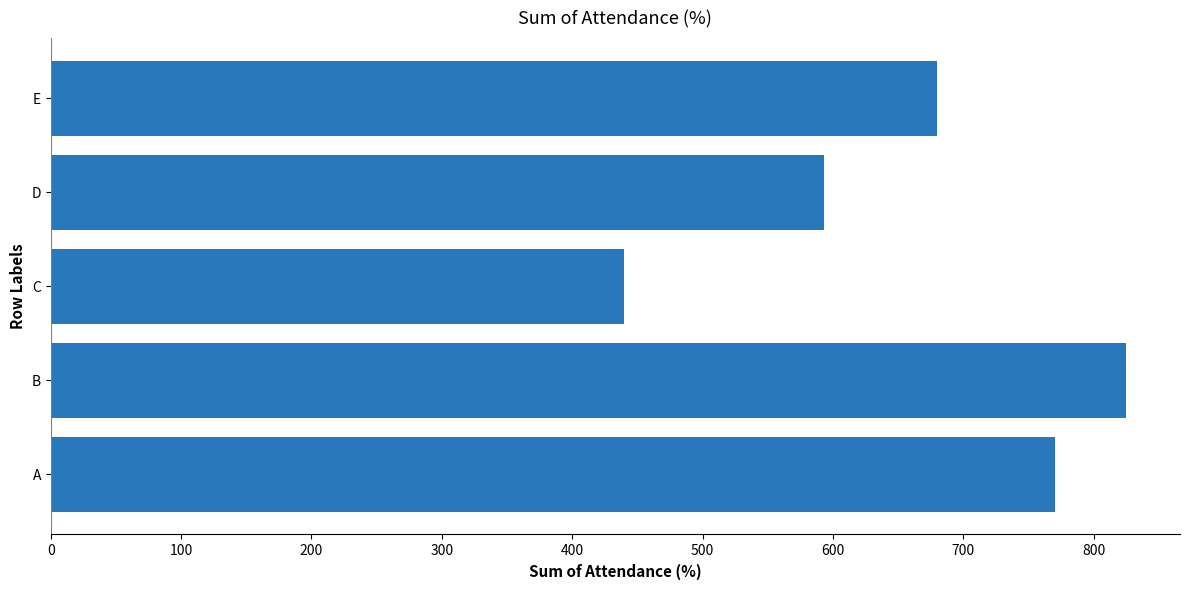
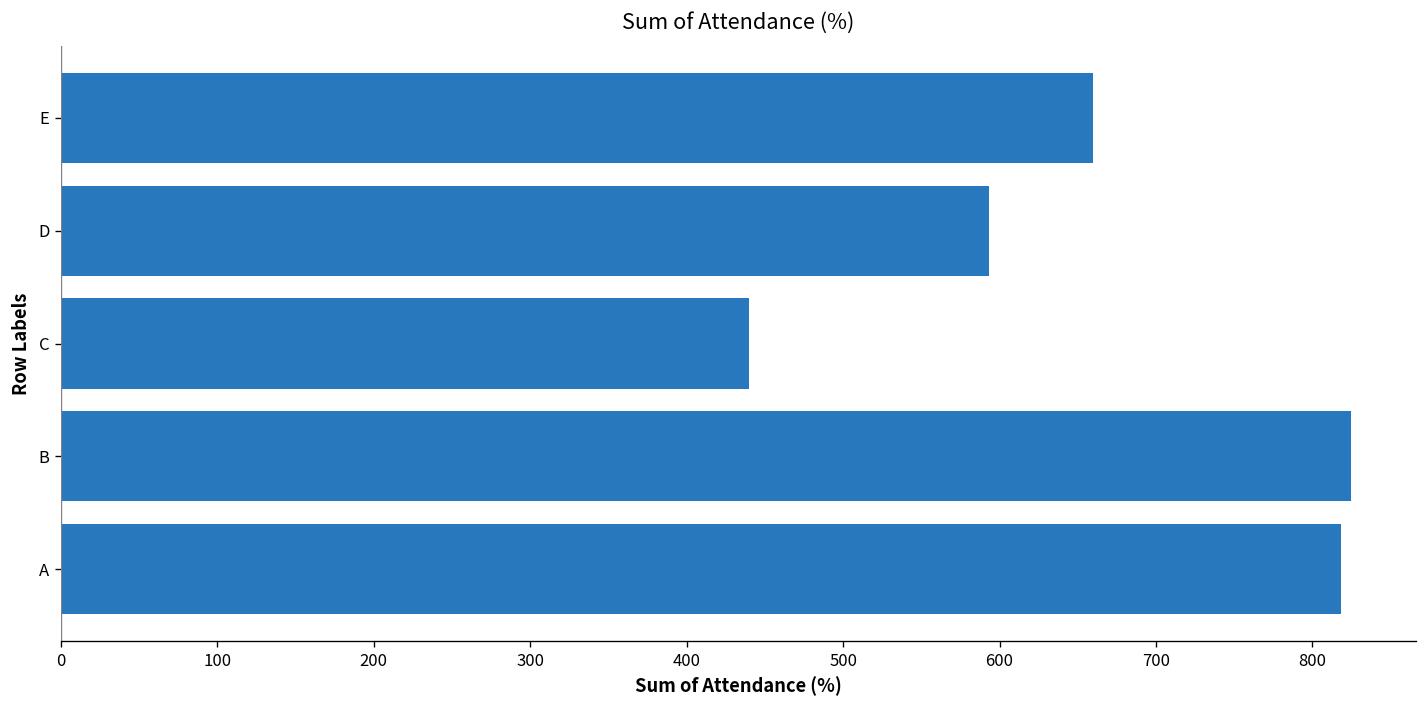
  {
-   "E": 680,
+   "E": 660,
    "D": 593,
    "C": 440,
    "B": 825,
-   "A": 770
+   "A": 818
  }
